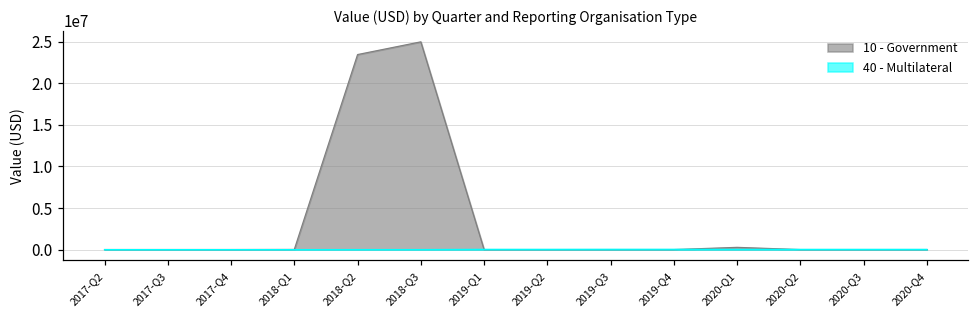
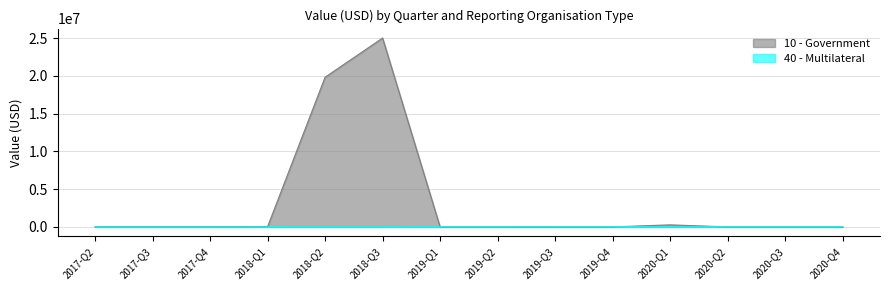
  {
    "10 - Government": {
-     "2018-Q2": 23000000,
+     "2018-Q2": 20000000,
      "2018-Q3": 25000000
    },
    "40 - Multilateral": {
      "2018-Q2": 0,
      "2018-Q3": 0
    }
  }
